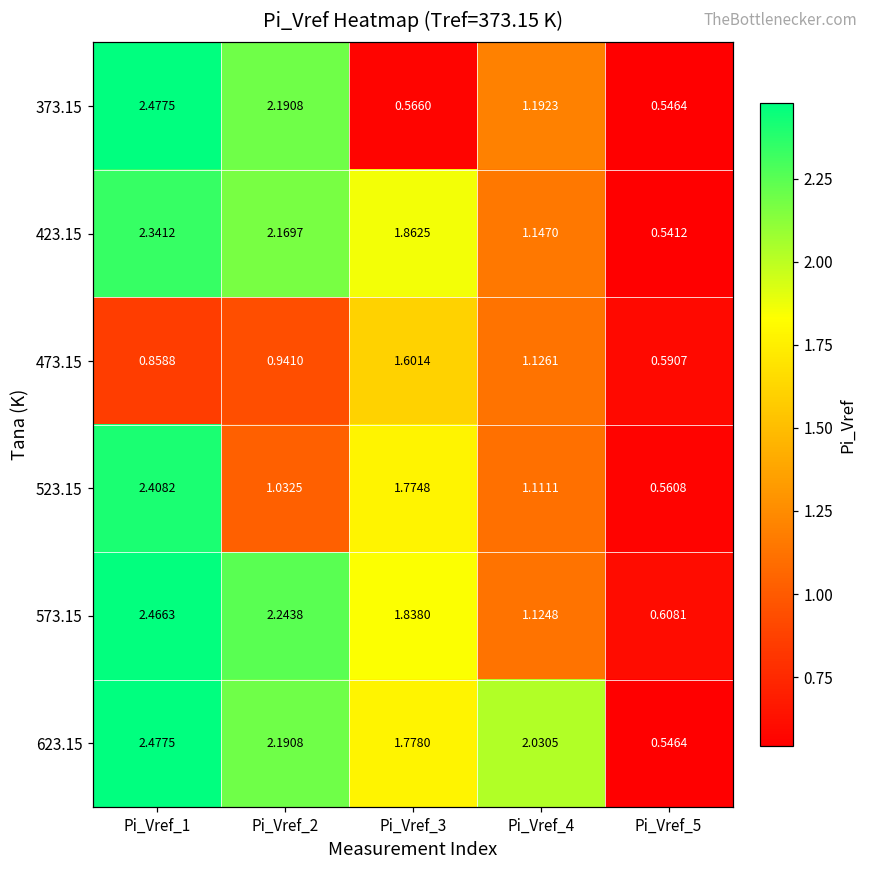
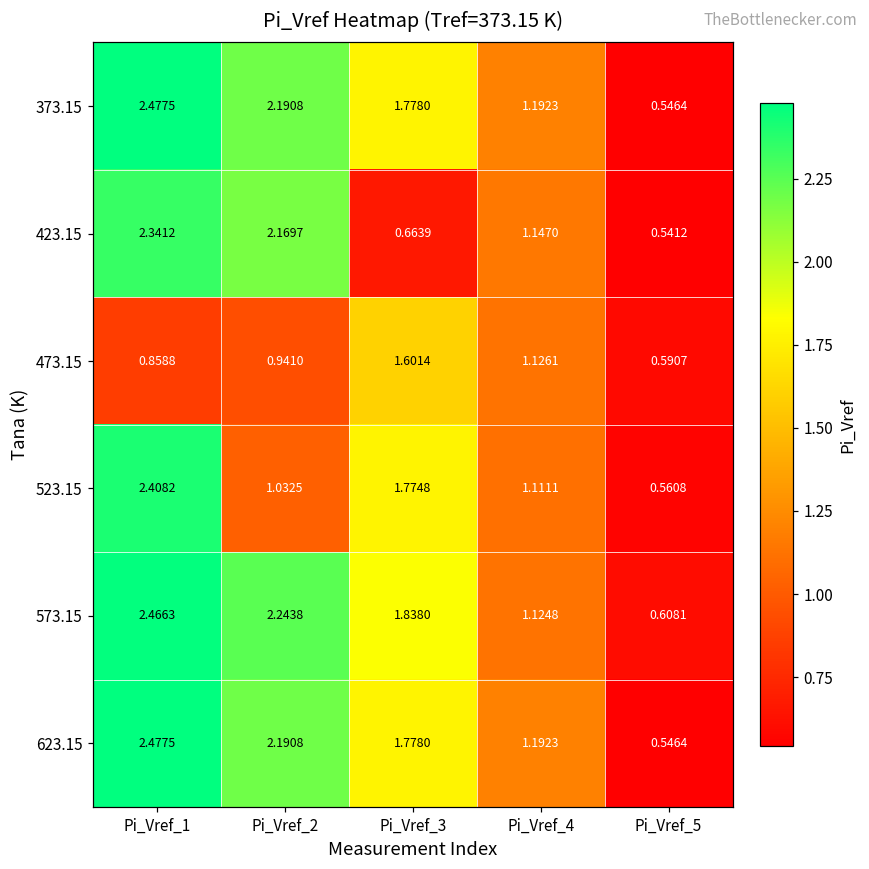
  {
    "373.15": {
      "Pi_Vref_1": 2.4775,
      "Pi_Vref_2": 2.1908,
-     "Pi_Vref_3": 0.5660,
+     "Pi_Vref_3": 1.7780,
      "Pi_Vref_4": 1.1923,
      "Pi_Vref_5": 0.5464
    },
    "423.15": {
      "Pi_Vref_1": 2.3412,
      "Pi_Vref_2": 2.1697,
-     "Pi_Vref_3": 1.8625,
+     "Pi_Vref_3": 0.6639,
      "Pi_Vref_4": 1.1470,
      "Pi_Vref_5": 0.5412
    },
    "473.15": {
      "Pi_Vref_1": 0.8588,
      "Pi_Vref_2": 0.9410,
      "Pi_Vref_3": 1.6014,
      "Pi_Vref_4": 1.1261,
      "Pi_Vref_5": 0.5907
    },
    "523.15": {
      "Pi_Vref_1": 2.4082,
      "Pi_Vref_2": 1.0325,
      "Pi_Vref_3": 1.7748,
      "Pi_Vref_4": 1.1111,
      "Pi_Vref_5": 0.5608
    },
    "573.15": {
      "Pi_Vref_1": 2.4663,
      "Pi_Vref_2": 2.2438,
      "Pi_Vref_3": 1.8380,
      "Pi_Vref_4": 1.1248,
      "Pi_Vref_5": 0.6081
    },
    "623.15": {
      "Pi_Vref_1": 2.4775,
      "Pi_Vref_2": 2.1908,
      "Pi_Vref_3": 1.7780,
-     "Pi_Vref_4": 2.0305,
+     "Pi_Vref_4": 1.1923,
      "Pi_Vref_5": 0.5464
    }
  }
